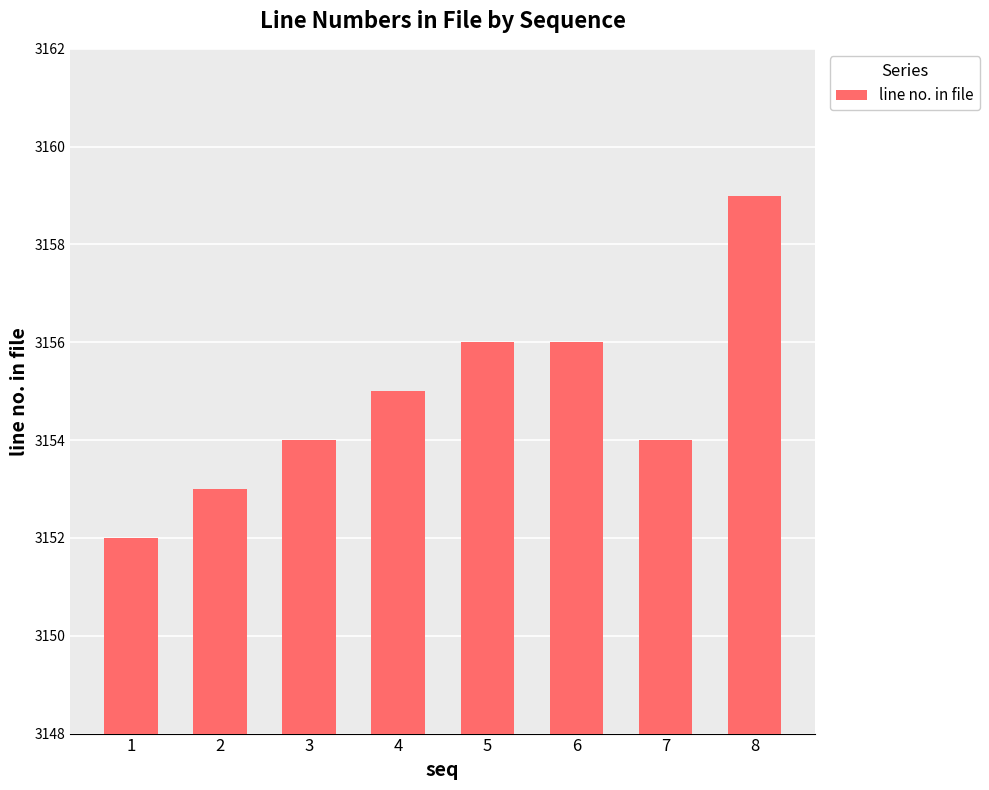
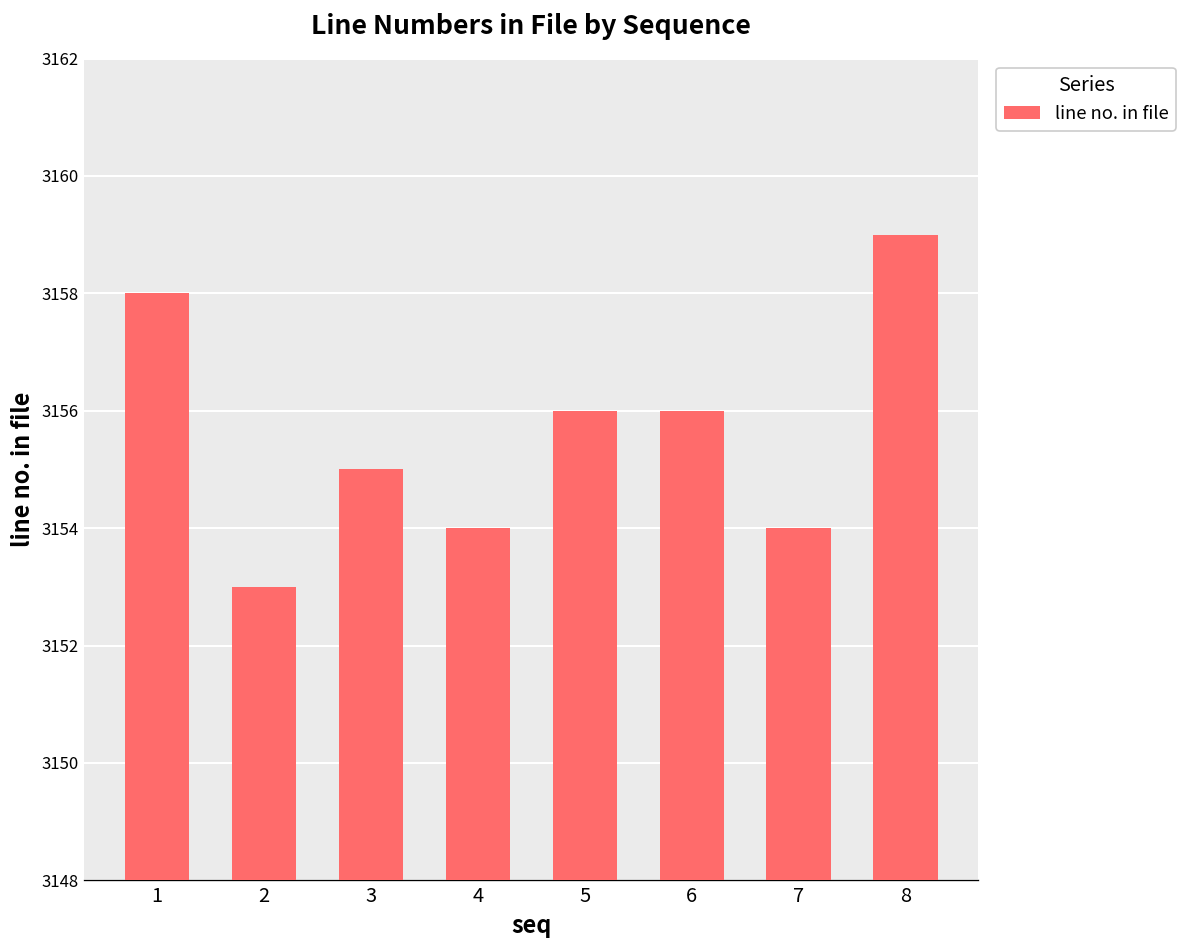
  {
-   "1": 3152,
+   "1": 3158,
    "2": 3153,
-   "3": 3154,
-   "4": 3155,
+   "3": 3155,
+   "4": 3154,
    "5": 3156,
    "6": 3156,
    "7": 3154,
    "8": 3159
  }
